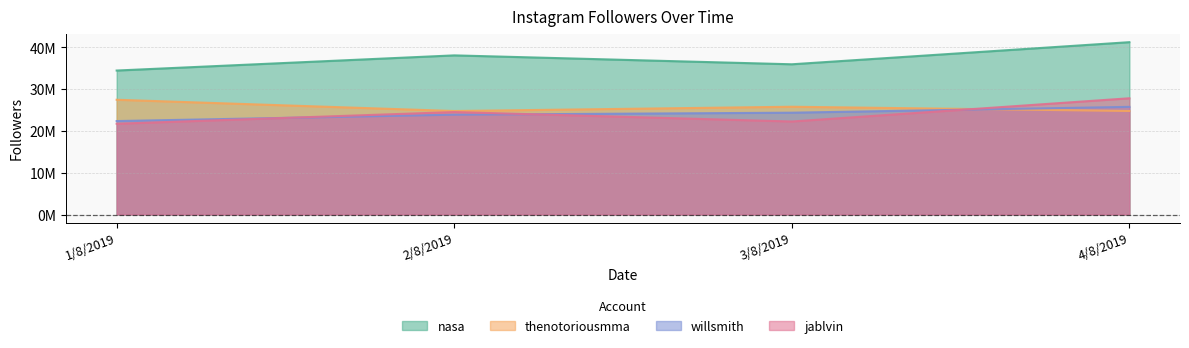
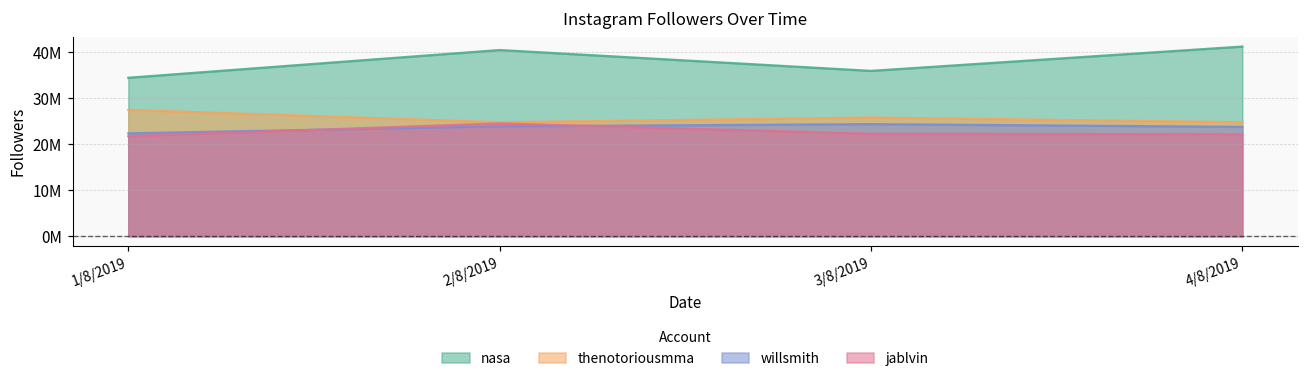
  {
    "nasa": {
      "1/8/2019": 34000000,
-     "2/8/2019": 38000000,
+     "2/8/2019": 41000000,
      "3/8/2019": 36000000,
      "4/8/2019": 41000000
    },
    "thenotoriousmma": {
      "1/8/2019": 27000000,
      "3/8/2019": 26000000,
      "4/8/2019": 25000000
    },
    "willsmith": {
      "1/8/2019": 22000000,
      "2/8/2019": 24000000,
      "3/8/2019": 24000000,
-     "4/8/2019": 26000000
+     "4/8/2019": 24000000
    },
    "jablvin": {
      "1/8/2019": 22000000,
      "3/8/2019": 22000000,
-     "4/8/2019": 28000000
+     "4/8/2019": 22000000
    }
  }
